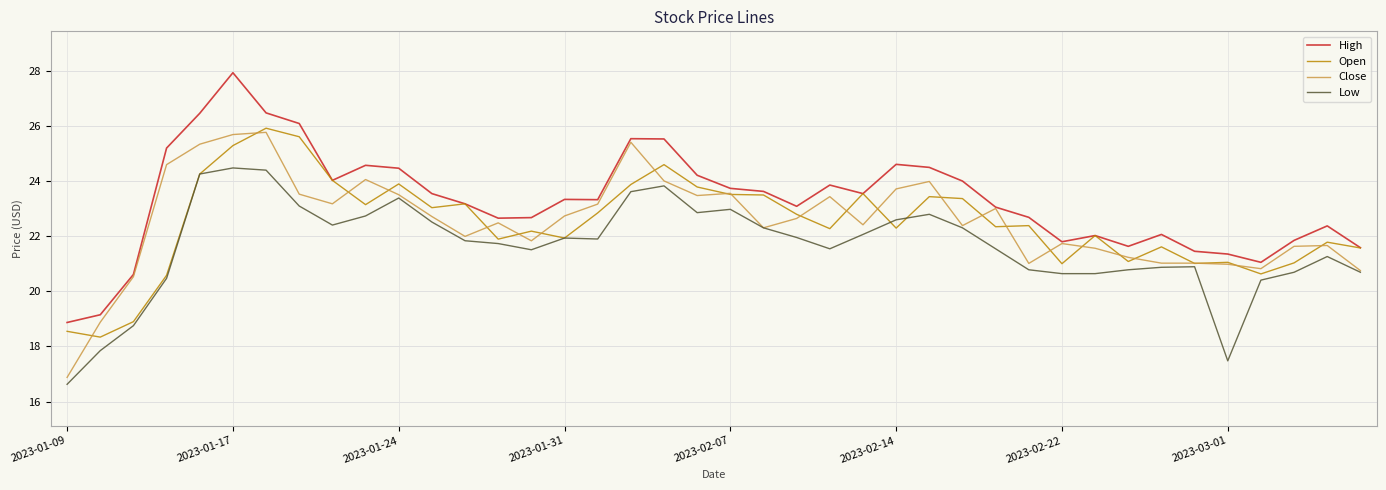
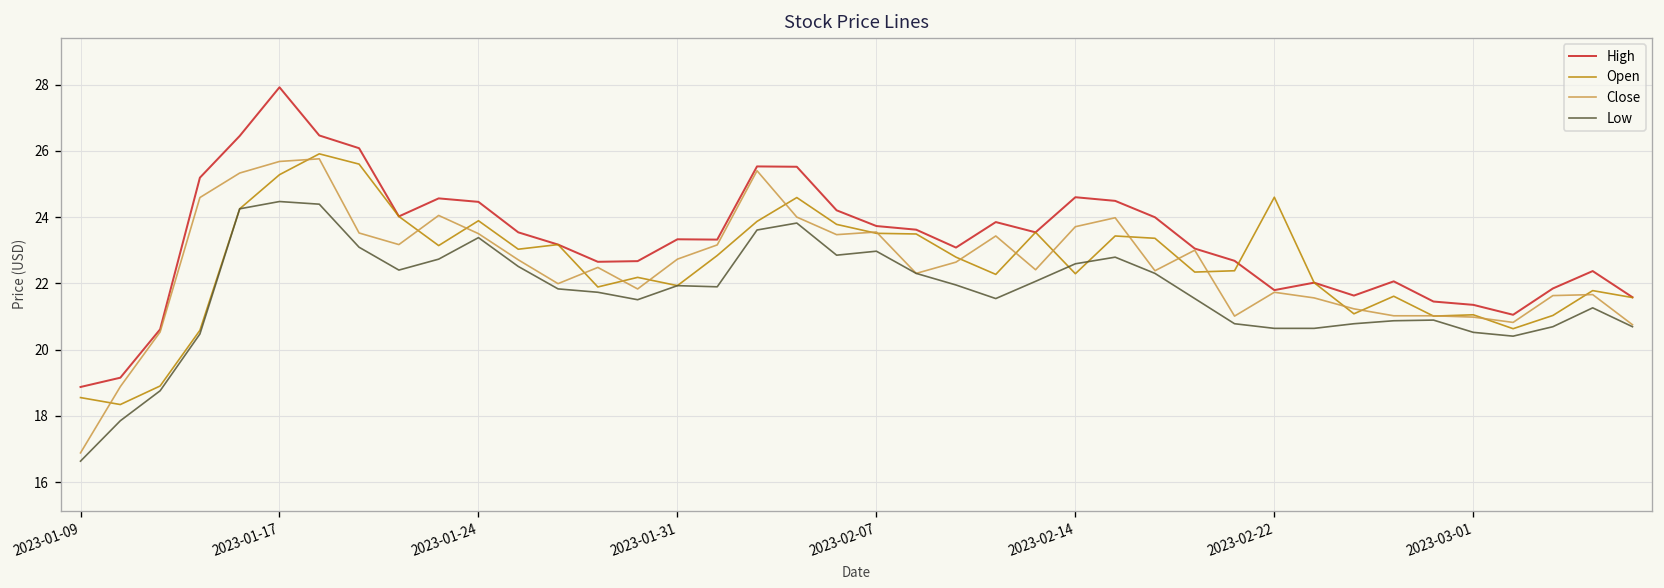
  {
    "High": {
      "2023-01-09": 18.9,
      "2023-01-17": 27.9,
      "2023-01-24": 24.5,
      "2023-01-31": 23.3,
      "2023-02-07": 23.7,
      "2023-02-14": 24.6,
      "2023-03-01": 21.4
    },
    "Open": {
      "2023-01-09": 18.6,
      "2023-01-17": 25.3,
      "2023-01-24": 23.9,
      "2023-02-14": 22.3,
-     "2023-02-22": 21.0
+     "2023-02-22": 24.6
    },
    "Close": {
      "2023-01-09": 16.9,
      "2023-01-17": 25.7,
      "2023-01-24": 23.5,
      "2023-01-31": 22.7,
      "2023-02-14": 23.7
    },
    "Low": {
      "2023-01-09": 16.6,
      "2023-01-17": 24.5,
      "2023-01-24": 23.4,
      "2023-02-07": 23.0,
      "2023-02-14": 22.6,
      "2023-02-22": 20.6,
-     "2023-03-01": 17.5
+     "2023-03-01": 20.5
    }
  }
